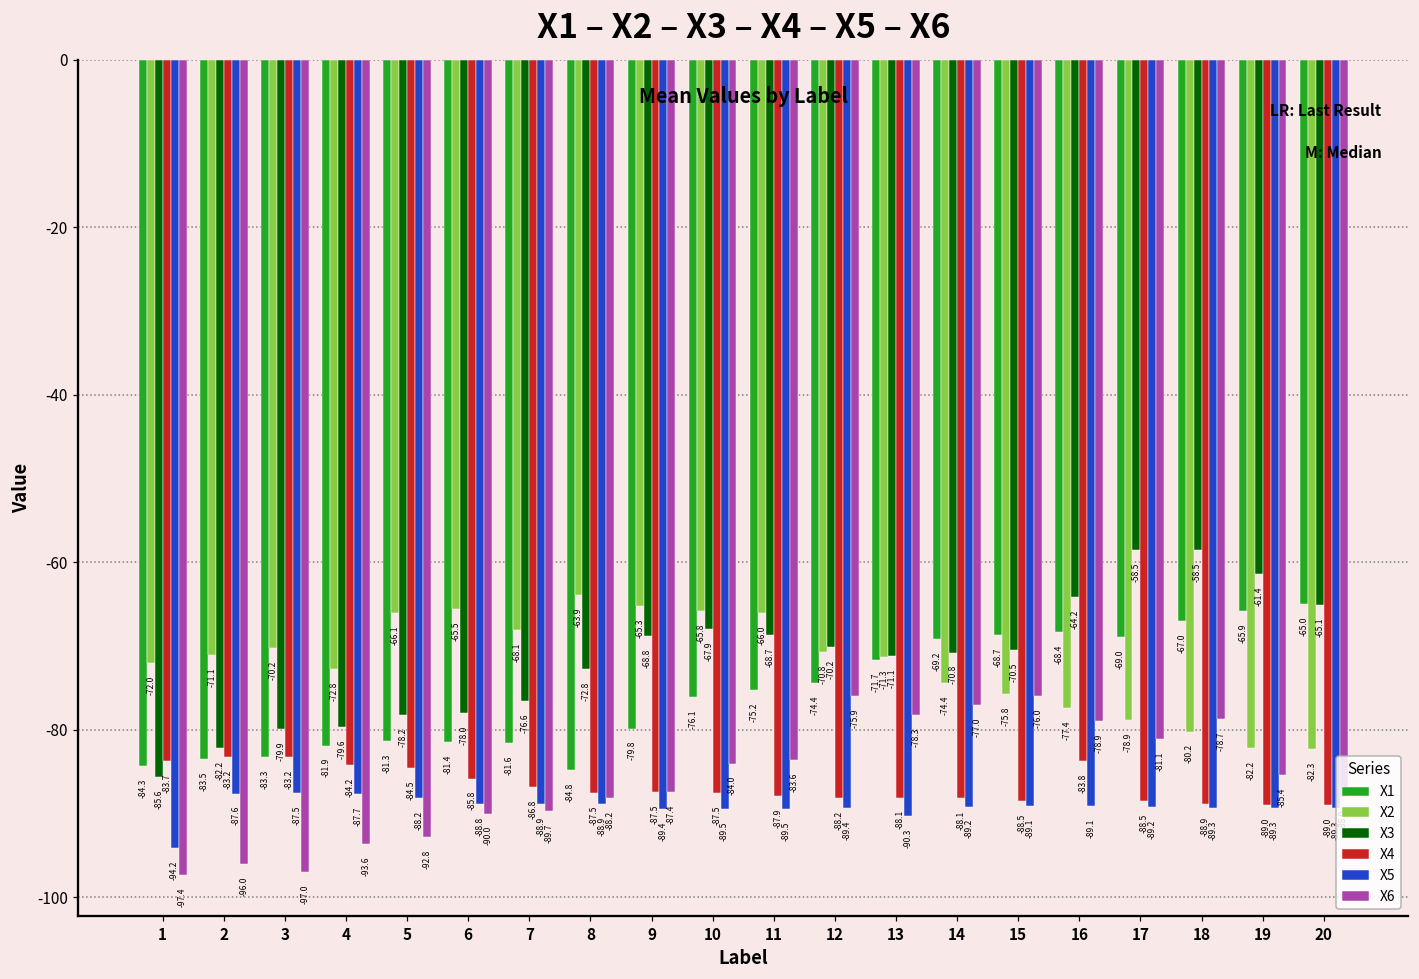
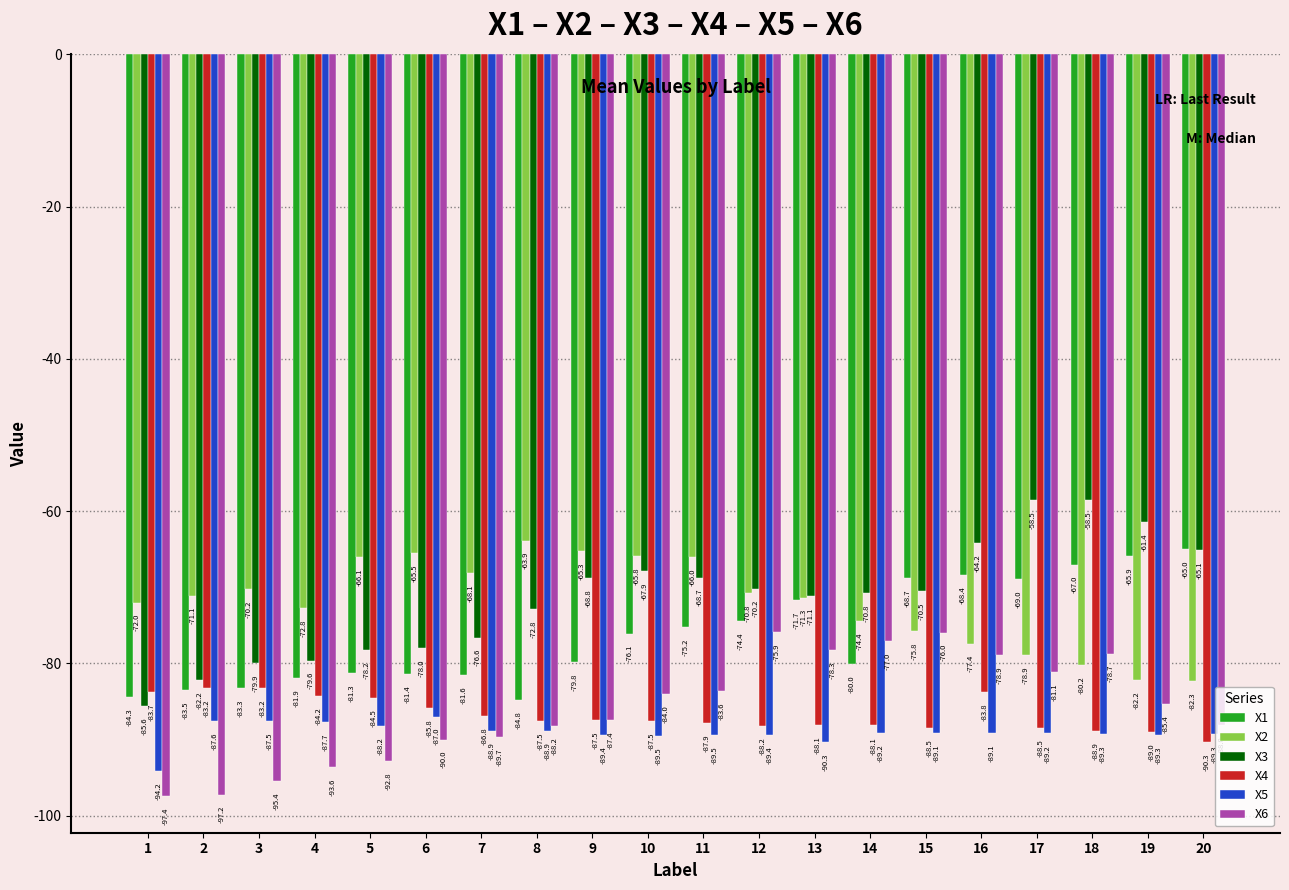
  {
    "X1": {
      "1": -84.3,
      "2": -83.5,
      "3": -83.3,
      "4": -81.9,
      "5": -81.3,
      "6": -81.4,
      "7": -81.6,
      "8": -84.8,
      "9": -79.8,
      "10": -76.1,
      "11": -75.2,
      "12": -74.4,
      "13": -71.7,
-     "14": -69.2,
+     "14": -80.0,
      "15": -68.7,
      "16": -68.4,
      "17": -69.0,
      "18": -67.0,
      "19": -65.9,
      "20": -65.0
    },
    "X2": {
      "1": -72.0,
      "2": -71.1,
      "3": -70.2,
      "4": -72.8,
      "5": -66.1,
      "6": -65.5,
      "7": -68.1,
      "8": -63.9,
      "9": -65.3,
      "10": -65.8,
      "11": -66.0,
      "12": -70.8,
      "13": -71.3,
      "14": -74.4,
      "15": -75.8,
      "16": -77.4,
      "17": -78.9,
      "18": -80.2,
      "19": -82.2,
      "20": -82.3
    },
    "X3": {
      "1": -85.6,
      "2": -82.2,
      "3": -79.9,
      "4": -79.6,
      "5": -78.2,
      "6": -78.0,
      "7": -76.6,
      "8": -72.8,
      "9": -68.8,
      "10": -67.9,
      "11": -68.7,
      "12": -70.2,
      "13": -71.1,
      "14": -70.8,
      "15": -70.5,
      "16": -64.2,
      "17": -58.5,
      "18": -58.5,
      "19": -61.4,
      "20": -65.1
    },
    "X4": {
      "1": -83.7,
      "2": -83.2,
      "3": -83.2,
      "4": -84.2,
      "5": -84.5,
      "6": -85.8,
      "7": -86.8,
      "8": -87.5,
      "9": -87.5,
      "10": -87.5,
      "11": -87.9,
      "12": -88.2,
      "13": -88.1,
      "14": -88.1,
      "15": -88.5,
      "16": -83.8,
      "17": -88.5,
      "18": -88.9,
      "19": -89.0,
-     "20": -89.0
+     "20": -90.3
    },
    "X5": {
      "1": -94.2,
      "2": -87.6,
      "3": -87.5,
      "4": -87.7,
      "5": -88.2,
-     "6": -88.8,
+     "6": -87.0,
      "7": -88.9,
      "8": -88.9,
      "9": -89.4,
      "10": -89.5,
      "11": -89.5,
      "12": -89.4,
      "13": -90.3,
      "14": -89.2,
      "15": -89.1,
      "16": -89.1,
      "17": -89.2,
      "18": -89.3,
      "19": -89.3
    },
    "X6": {
      "1": -97.4,
-     "2": -96.0,
-     "3": -97.0,
+     "2": -97.2,
+     "3": -95.4,
      "4": -93.6,
      "5": -92.8,
      "6": -90.0,
      "7": -89.7,
      "8": -88.2,
      "9": -87.4,
      "10": -84.0,
      "11": -83.6,
      "12": -75.9,
      "13": -78.3,
      "14": -77.0,
      "15": -76.0,
      "16": -78.9,
      "17": -81.1,
      "18": -78.7,
      "19": -85.4
    }
  }
